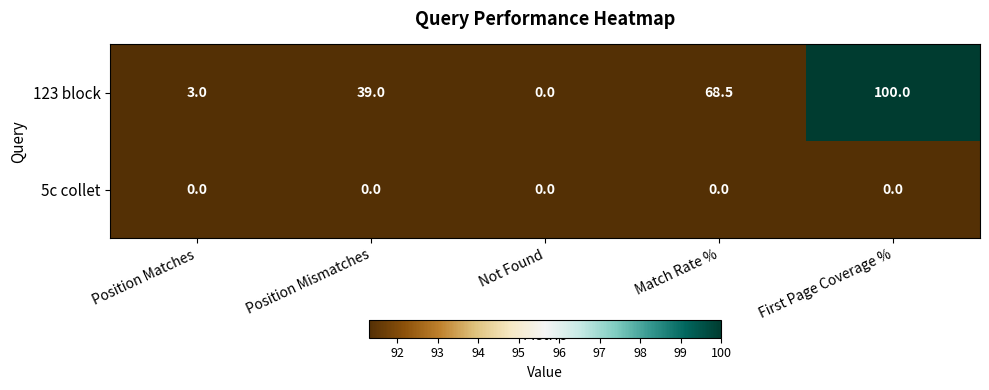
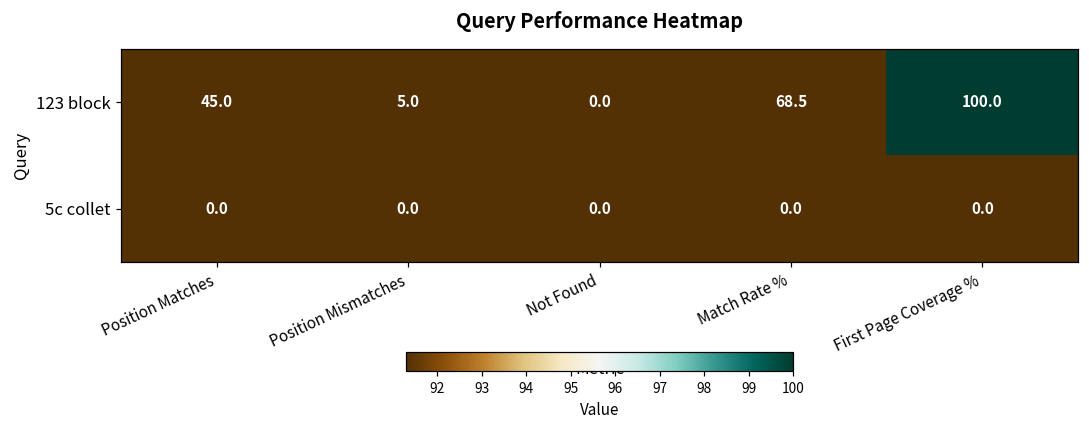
  {
    "123 block": {
-     "Position Matches": 3.0,
-     "Position Mismatches": 39.0,
+     "Position Matches": 45.0,
+     "Position Mismatches": 5.0,
      "Not Found": 0.0,
      "Match Rate %": 68.5,
      "First Page Coverage %": 100.0
    },
    "5c collet": {
      "Position Matches": 0.0,
      "Position Mismatches": 0.0,
      "Not Found": 0.0,
      "Match Rate %": 0.0,
      "First Page Coverage %": 0.0
    }
  }
